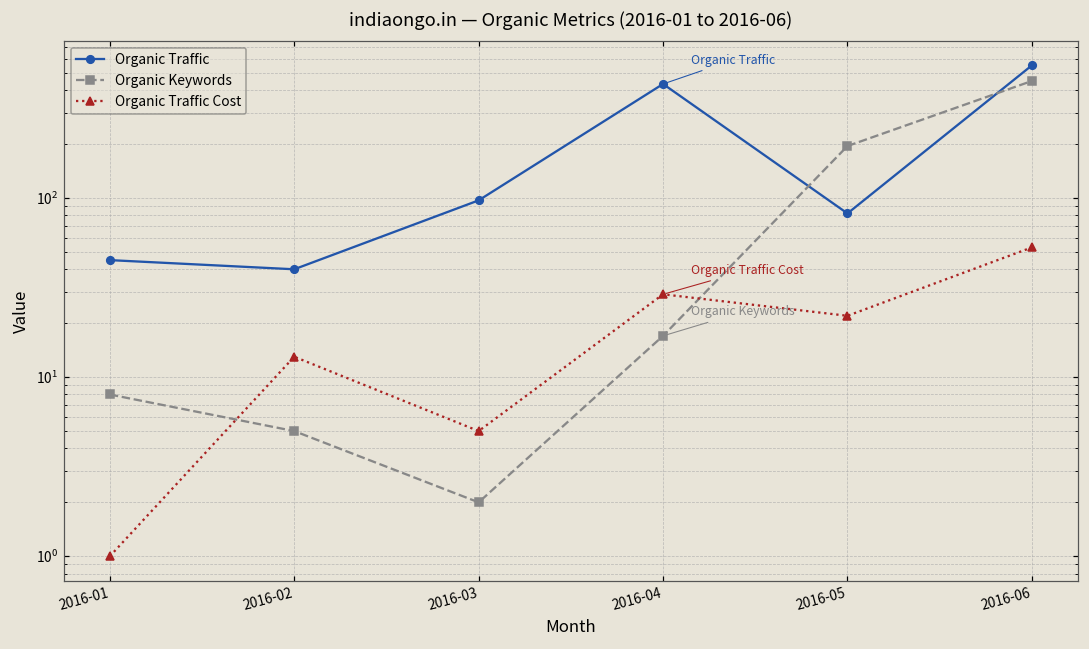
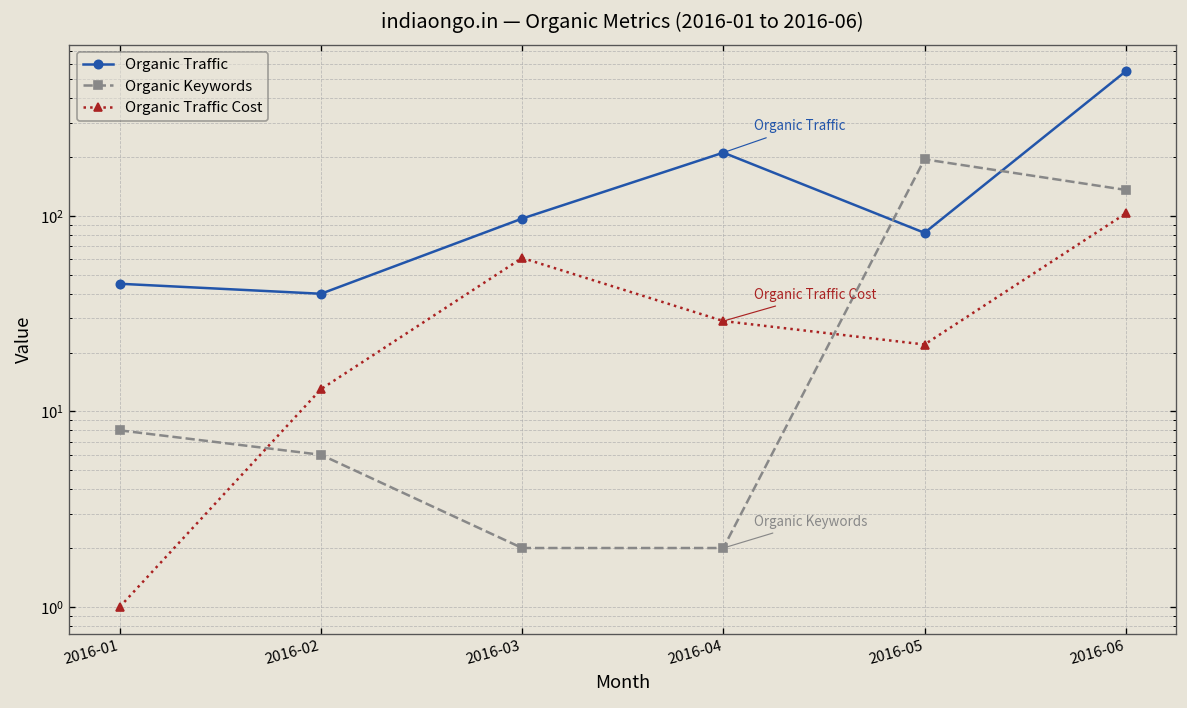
  {
    "Organic Traffic": {
      "2016-01": 45,
      "2016-02": 40,
      "2016-03": 100,
-     "2016-04": 430,
+     "2016-04": 210,
      "2016-05": 80,
      "2016-06": 550
    },
    "Organic Keywords": {
      "2016-01": 8,
-     "2016-02": 5,
+     "2016-02": 6,
      "2016-03": 2,
-     "2016-04": 17,
+     "2016-04": 2,
      "2016-05": 200,
-     "2016-06": 450
+     "2016-06": 140
    },
    "Organic Traffic Cost": {
      "2016-01": 1,
      "2016-02": 13,
-     "2016-03": 5,
+     "2016-03": 61,
      "2016-04": 29,
      "2016-05": 22,
-     "2016-06": 53
+     "2016-06": 100
    }
  }
